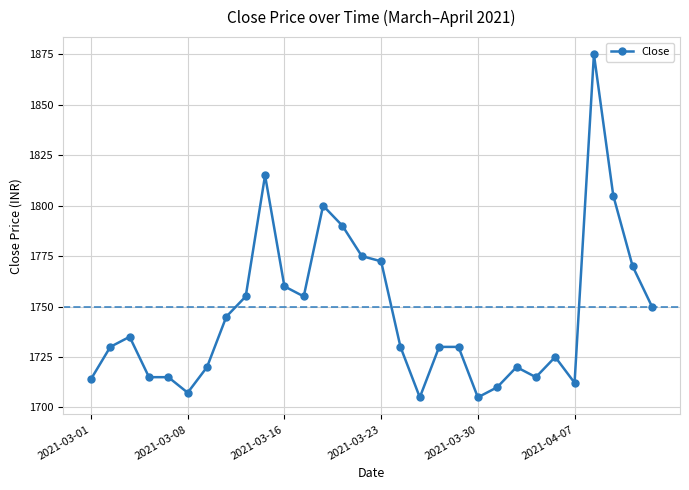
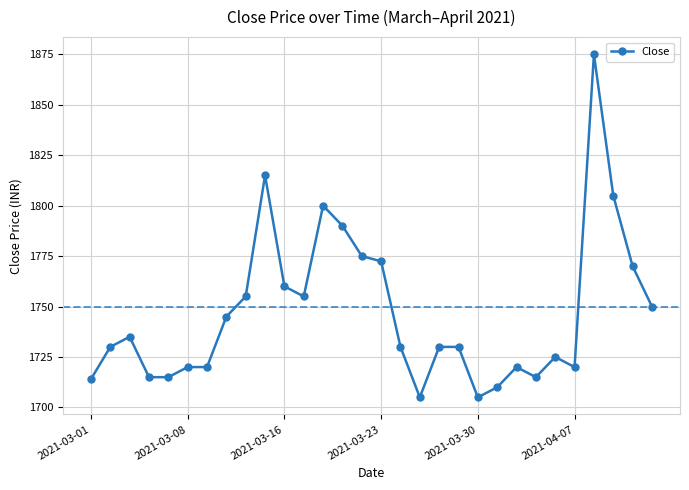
  {
    "2021-03-01": 1714,
-   "2021-03-08": 1707,
+   "2021-03-08": 1720,
    "2021-03-16": 1760,
    "2021-03-23": 1772,
    "2021-03-30": 1705,
-   "2021-04-07": 1712
+   "2021-04-07": 1720
  }
